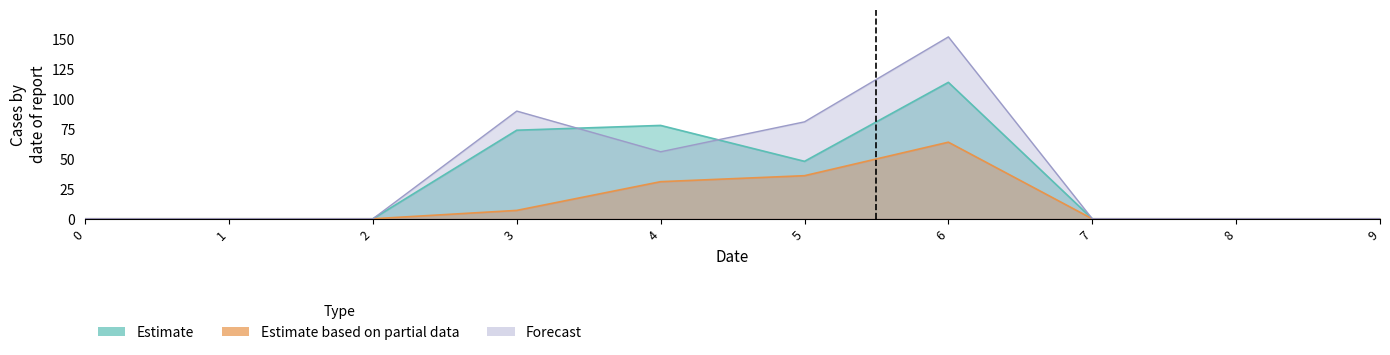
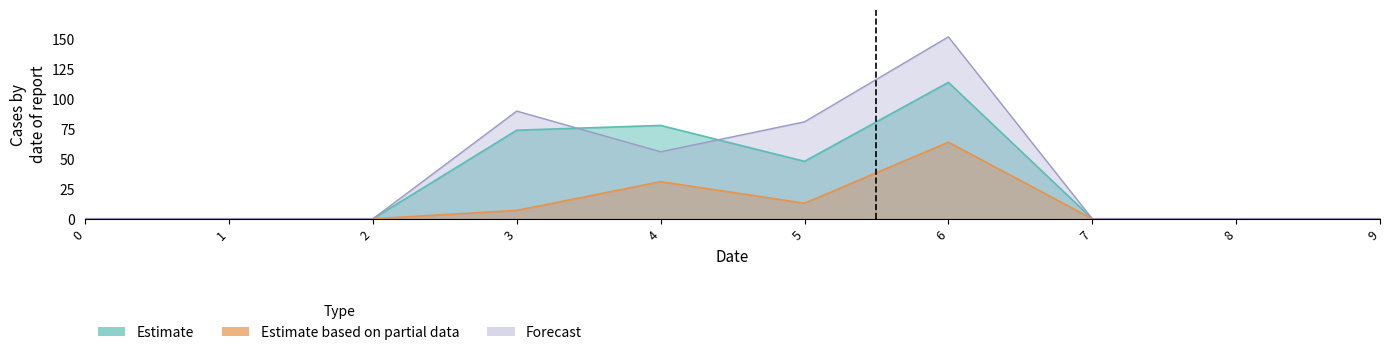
  {
    "Estimate": {
      "3": 74,
      "4": 78,
      "5": 48,
      "6": 114
    },
    "Estimate based on partial data": {
      "3": 7,
      "4": 31,
-     "5": 36,
+     "5": 13,
      "6": 64
    },
    "Forecast": {
      "3": 90,
      "4": 56,
      "5": 81,
      "6": 152
    }
  }
